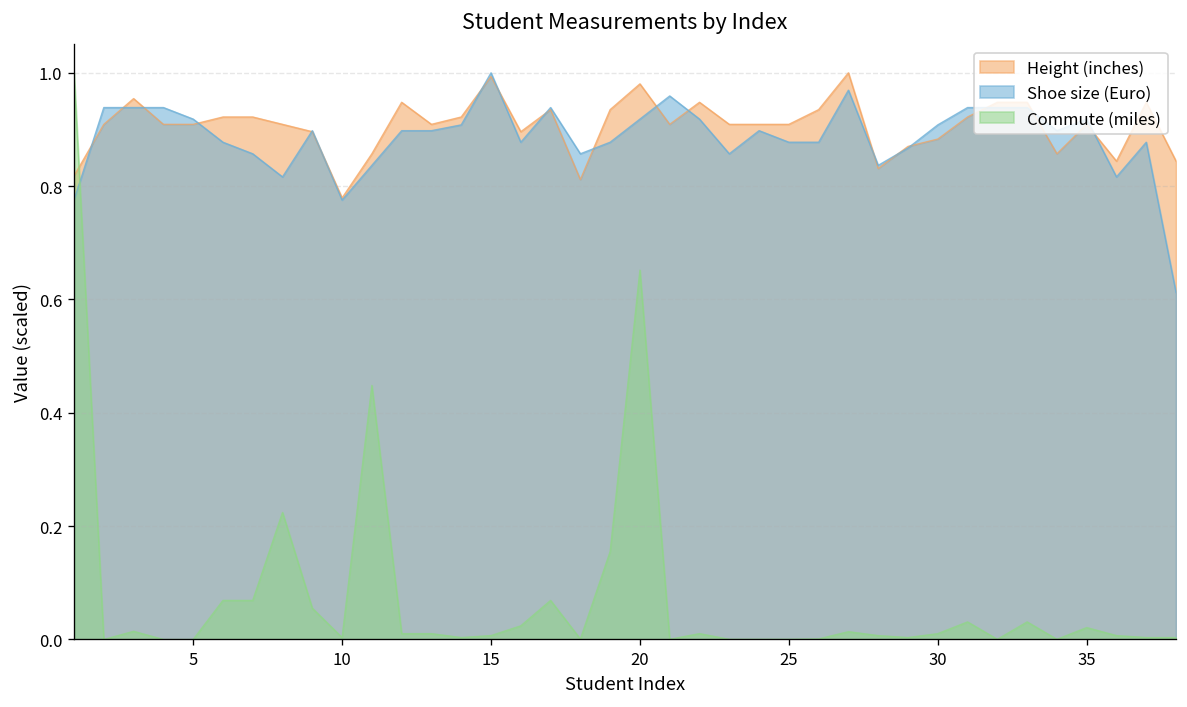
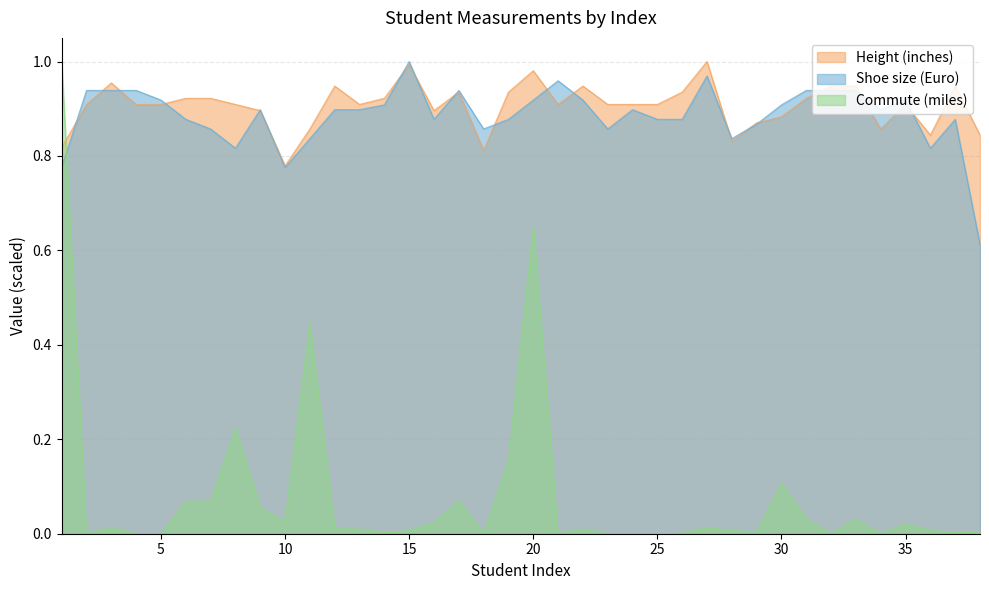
  {
    "Height (inches)": {
      "5": 0.91,
      "15": 0.99,
      "20": 0.98,
      "25": 0.91,
      "30": 0.88
    },
    "Shoe size (Euro)": {
      "5": 0.92,
      "15": 1.00,
      "20": 0.92,
      "25": 0.88,
      "30": 0.91
    },
    "Commute (miles)": {
      "5": 0.00,
-     "10": 0.00,
+     "10": 0.03,
      "15": 0.01,
      "20": 0.65,
      "25": 0.00,
-     "30": 0.01,
+     "30": 0.11,
      "35": 0.02
    }
  }
